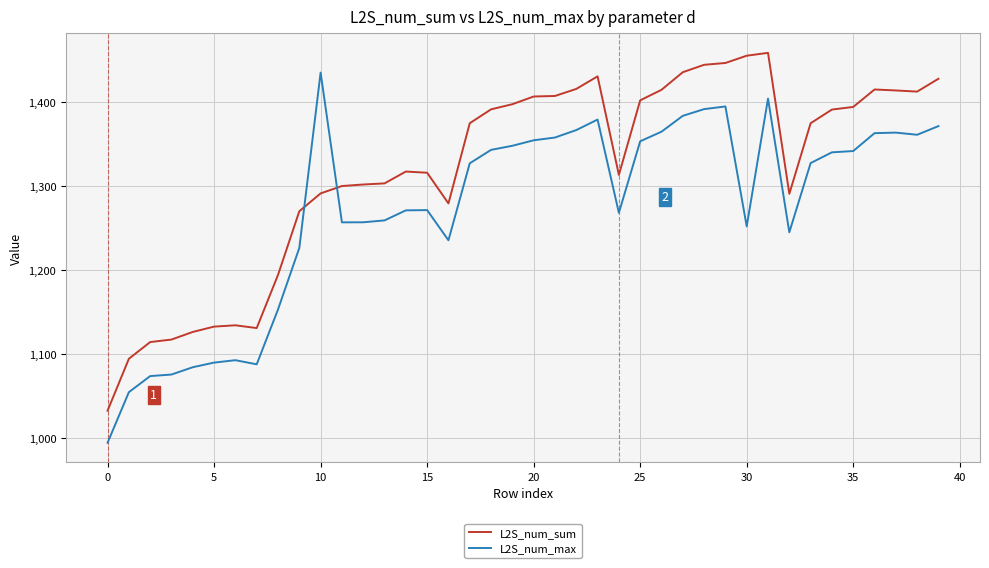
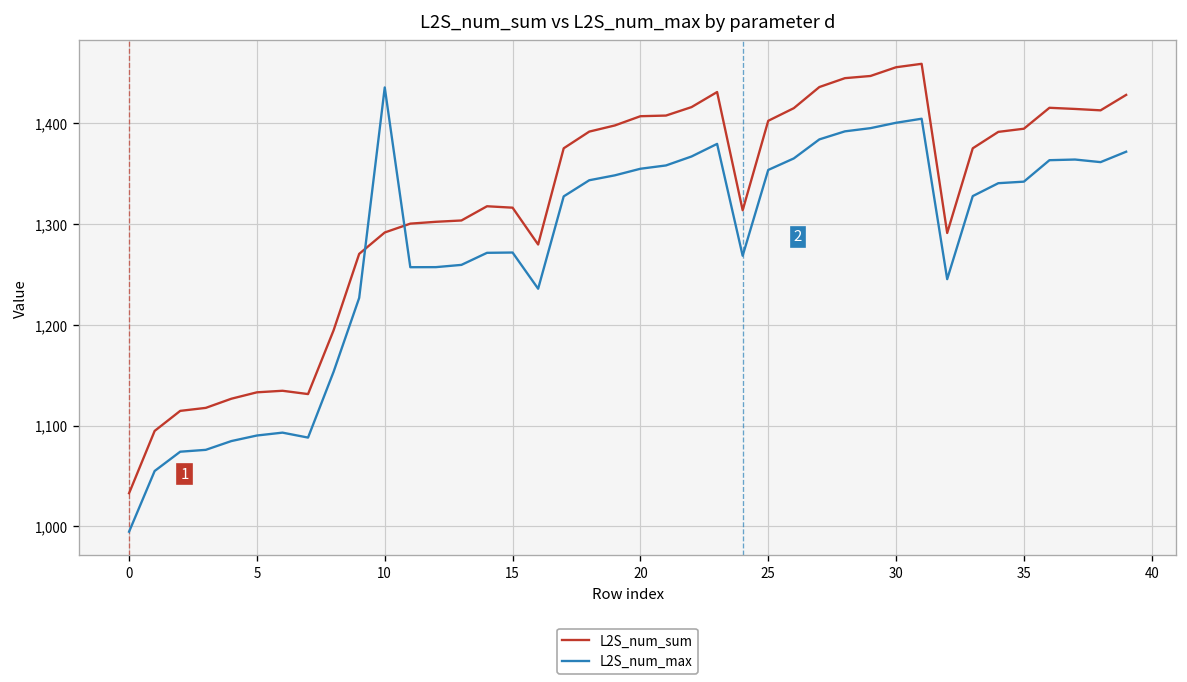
  {
    "L2S_num_sum": {
      "0": "1,030",
      "5": "1,130",
      "10": "1,290",
      "15": "1,320",
      "20": "1,410",
      "25": "1,400",
      "30": "1,460",
      "35": "1,390"
    },
    "L2S_num_max": {
      "0": "990",
      "5": "1,090",
      "10": "1,440",
      "15": "1,270",
      "20": "1,350",
      "25": "1,350",
-     "30": "1,250",
+     "30": "1,400",
      "35": "1,340"
    }
  }
